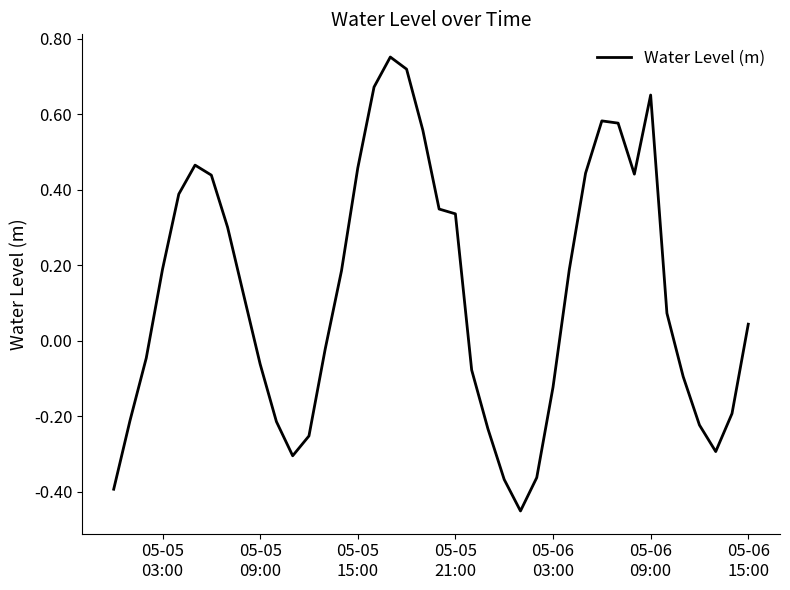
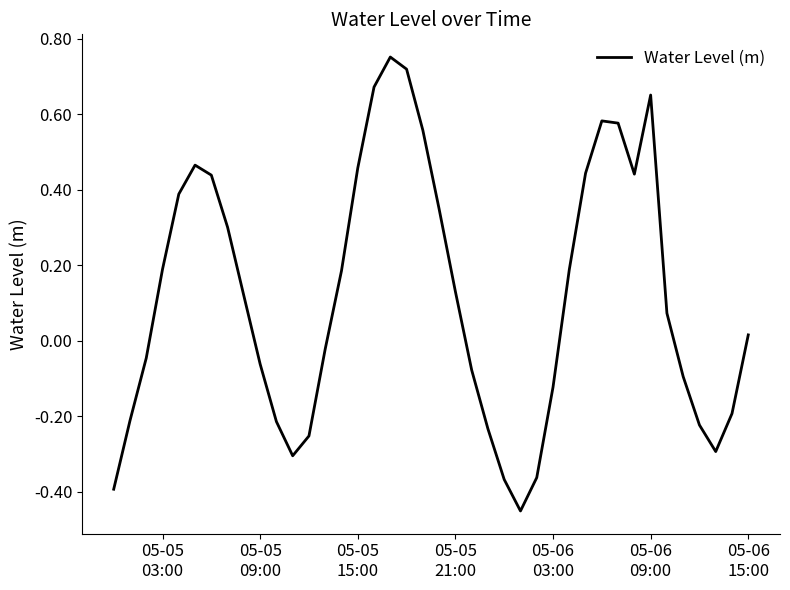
  {
    "05-05 03:00": 0.19,
    "05-05 09:00": -0.06,
    "05-05 15:00": 0.46,
-   "05-05 21:00": 0.34,
+   "05-05 21:00": 0.13,
    "05-06 03:00": -0.12,
    "05-06 09:00": 0.65,
-   "05-06 15:00": 0.04
+   "05-06 15:00": 0.02
  }
